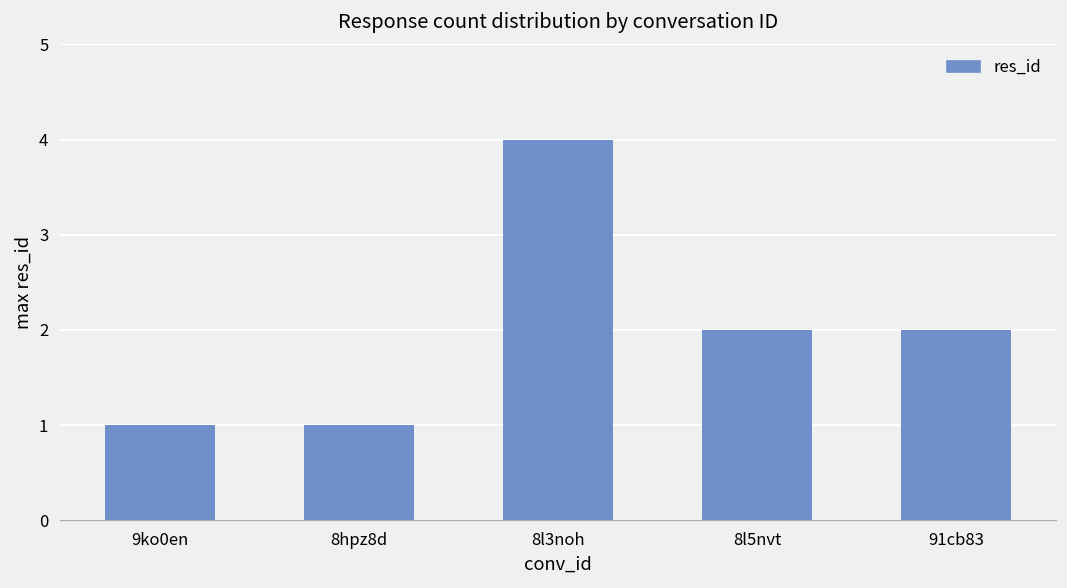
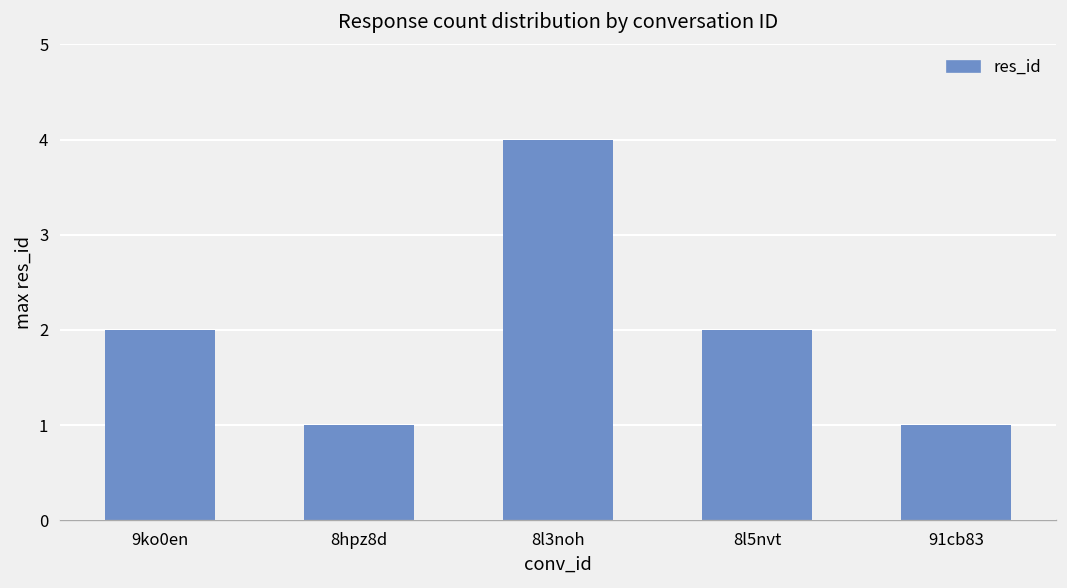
  {
-   "9ko0en": 1,
+   "9ko0en": 2,
    "8hpz8d": 1,
    "8l3noh": 4,
    "8l5nvt": 2,
-   "91cb83": 2
+   "91cb83": 1
  }
